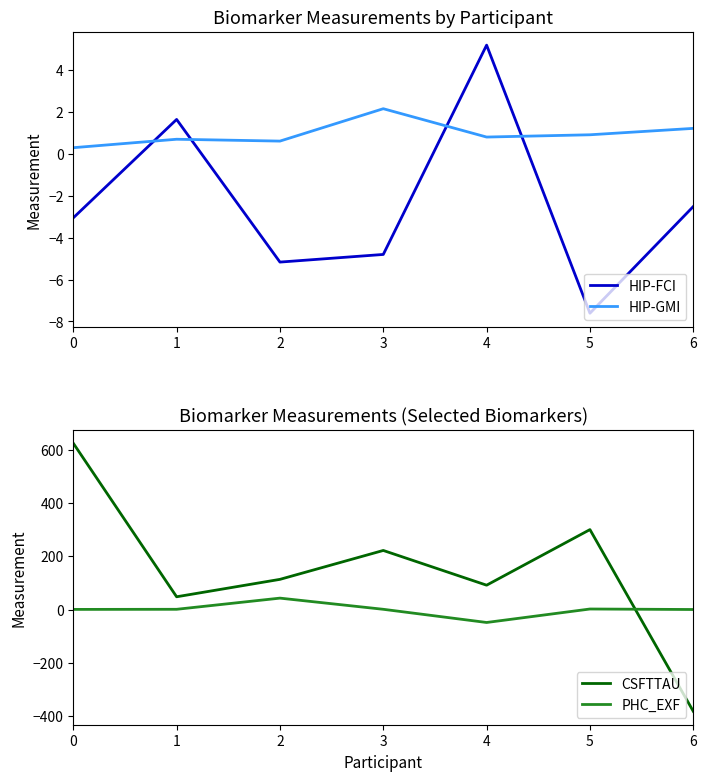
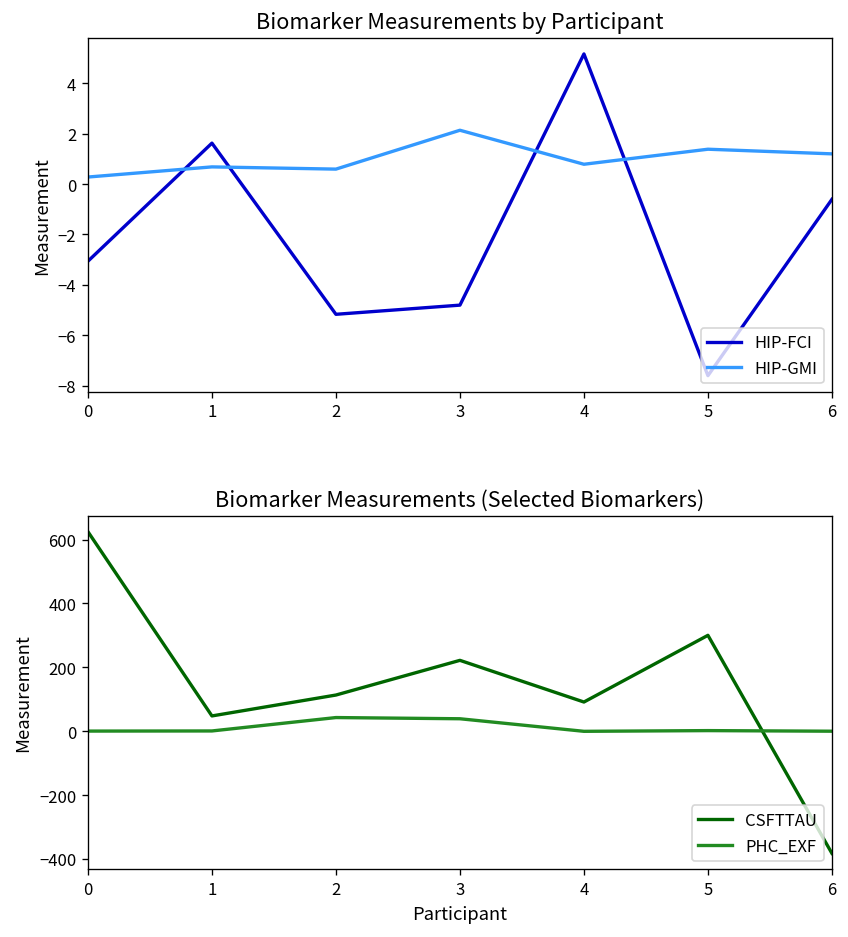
  {
    "Biomarker Measurements by Participant": {
      "HIP-FCI": {
        "0": -3.1,
        "1": 1.6,
        "2": -5.2,
        "3": -4.8,
        "4": 5.2,
-       "6": -2.5
+       "6": -0.6
      },
      "HIP-GMI": {
        "0": 0.3,
        "1": 0.7,
        "2": 0.6,
        "3": 2.1,
        "4": 0.8,
-       "5": 0.9,
+       "5": 1.4,
        "6": 1.2
      }
    },
    "Biomarker Measurements (Selected Biomarkers)": {
      "CSFTTAU": {
        "0": 620,
        "1": 50,
        "2": 110,
        "3": 220,
        "4": 90,
        "5": 300,
        "6": -380
      },
      "PHC_EXF": {
        "0": 0,
        "1": 0,
        "2": 40,
-       "3": 0,
-       "4": -50,
+       "3": 40,
+       "4": 0,
        "5": 0,
        "6": 0
      }
    }
  }
